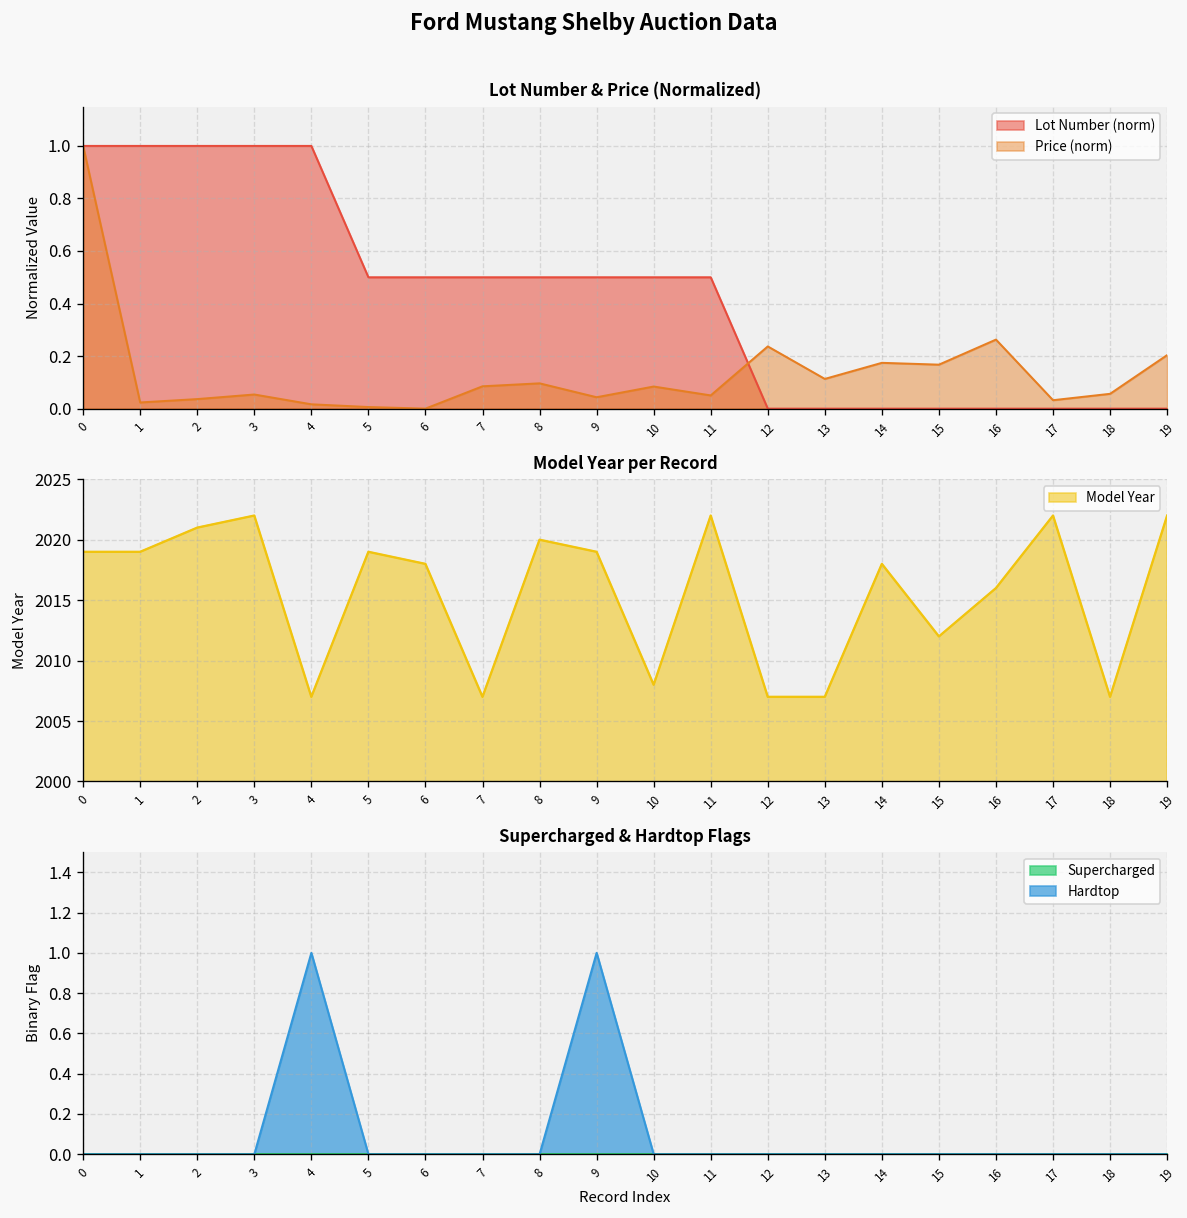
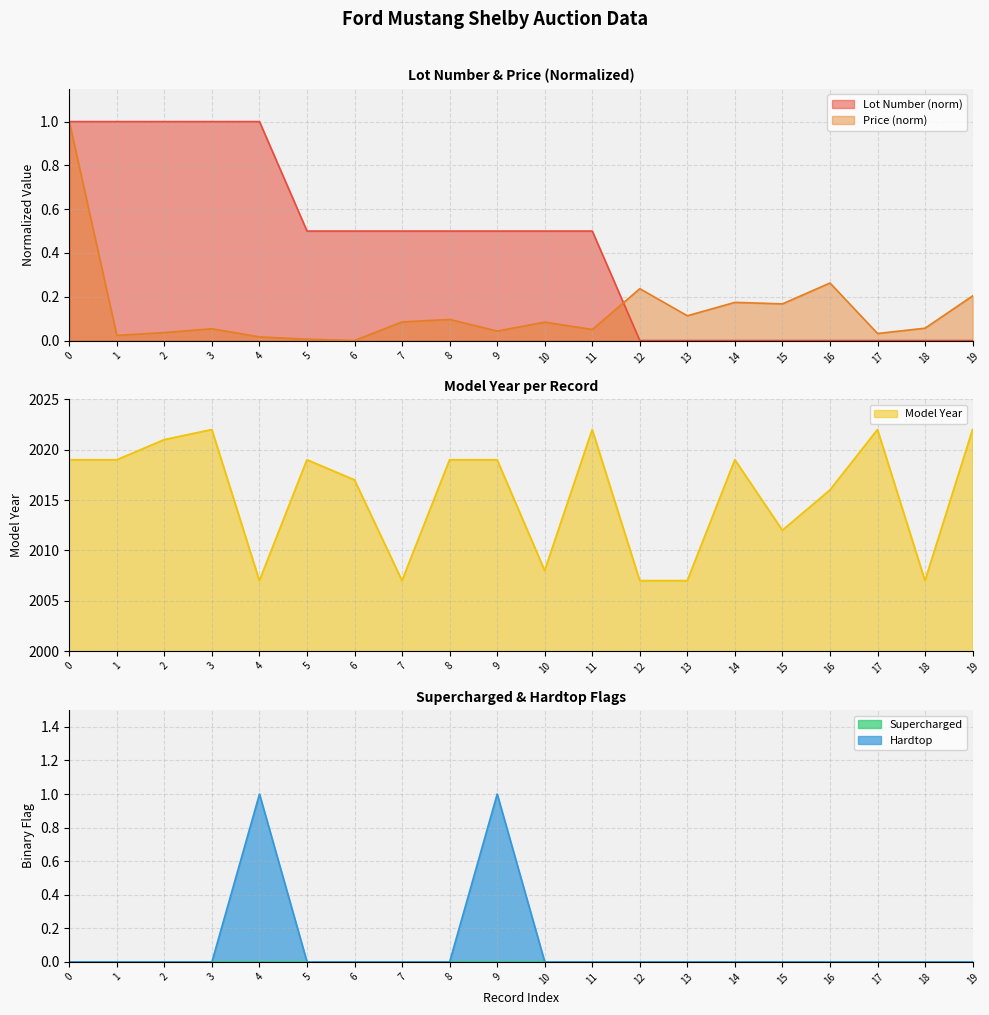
  {
    "Model Year per Record": {
      "0": 2019,
      "1": 2019,
      "2": 2021,
      "3": 2022,
      "4": 2007,
      "5": 2019,
-     "6": 2018,
+     "6": 2017,
      "7": 2007,
-     "8": 2020,
+     "8": 2019,
      "9": 2019,
      "10": 2008,
      "11": 2022,
      "12": 2007,
      "13": 2007,
-     "14": 2018,
+     "14": 2019,
      "15": 2012,
      "16": 2016,
      "17": 2022,
      "18": 2007,
      "19": 2022
    },
    "Supercharged & Hardtop Flags": {
      "Supercharged": {
        "4": 0.00,
        "9": 0.00
      },
      "Hardtop": {
        "4": 1.00,
        "9": 1.00
      }
    }
  }
